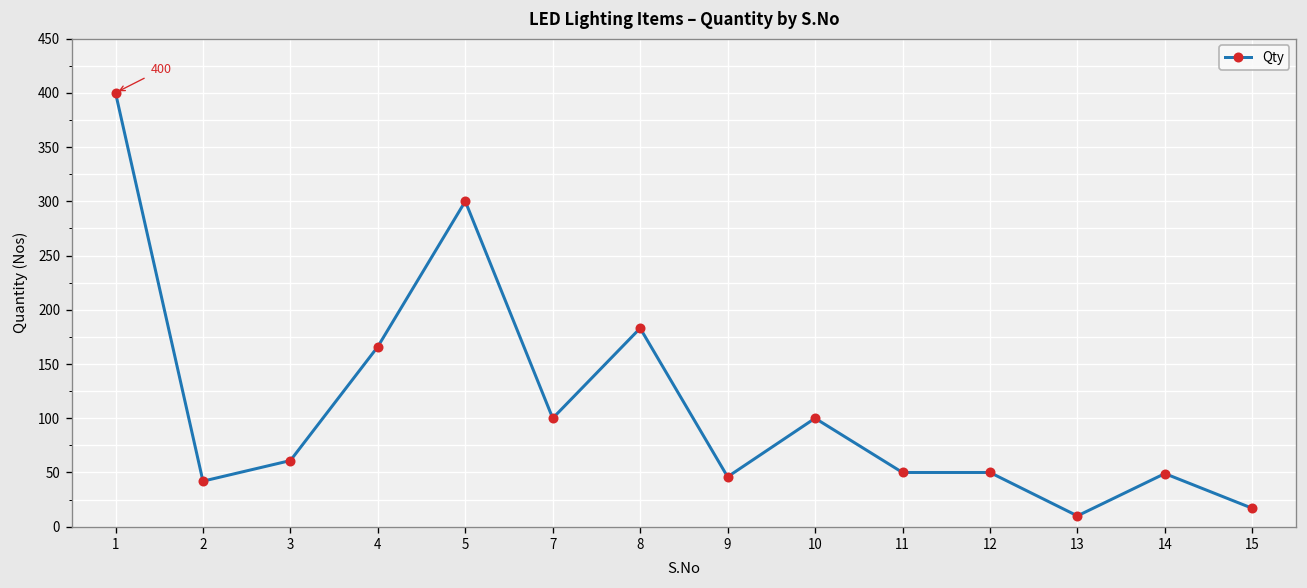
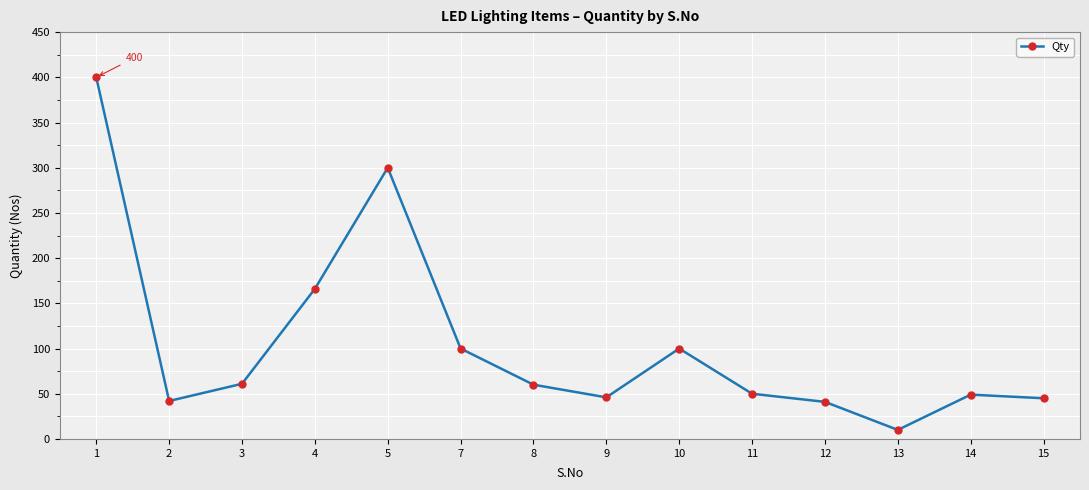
  {
    "2": 40,
    "3": 60,
    "4": 170,
    "5": 300,
    "7": 100,
-   "8": 180,
+   "8": 60,
    "9": 50,
    "10": 100,
    "11": 50,
-   "12": 50,
+   "12": 40,
    "13": 10,
    "14": 50,
-   "15": 20
+   "15": 50
  }
